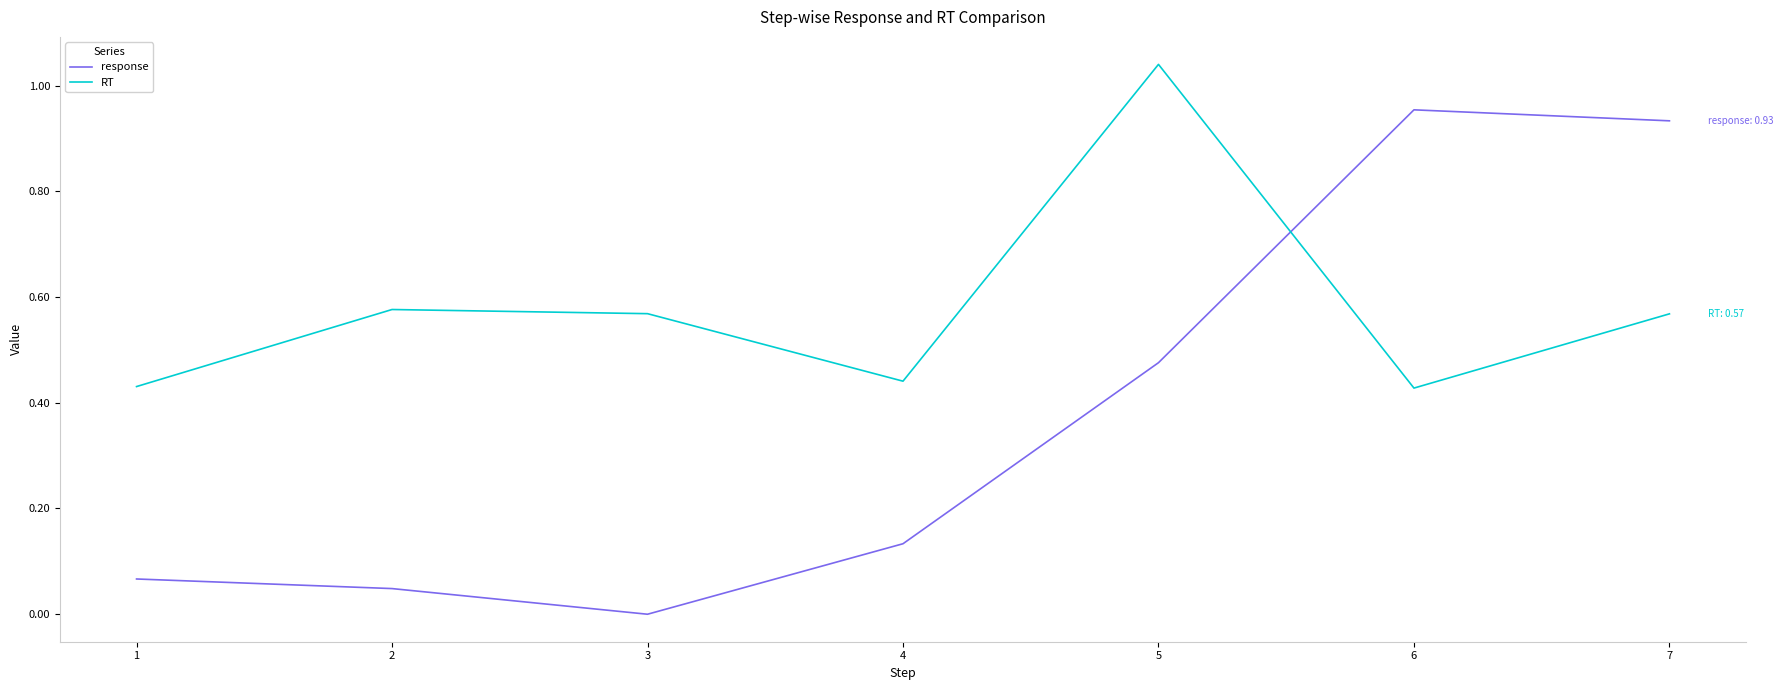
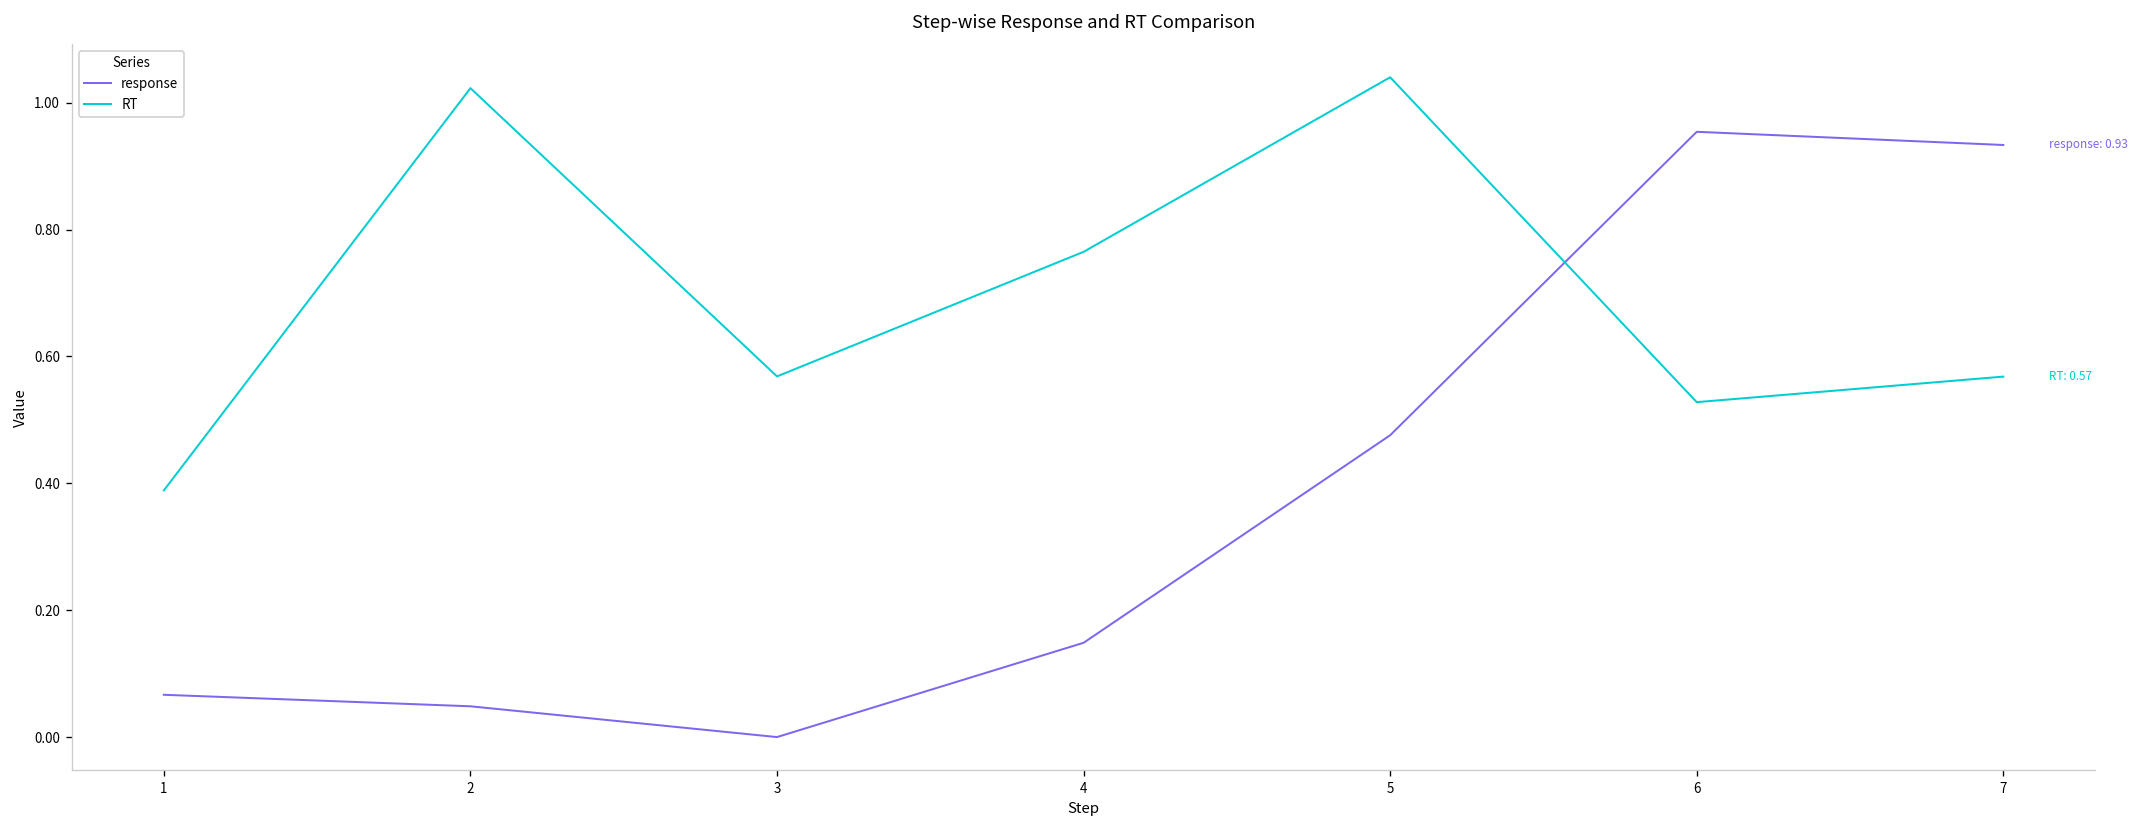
  {
    "response": {
      "1": 0.07,
      "2": 0.05,
      "3": 0.00,
-     "4": 0.13,
+     "4": 0.15,
      "5": 0.48,
      "6": 0.95,
      "7": 0.93
    },
    "RT": {
-     "1": 0.43,
-     "2": 0.58,
+     "1": 0.39,
+     "2": 1.02,
      "3": 0.57,
-     "4": 0.44,
+     "4": 0.76,
      "5": 1.04,
-     "6": 0.43,
+     "6": 0.53,
      "7": 0.57
    }
  }
